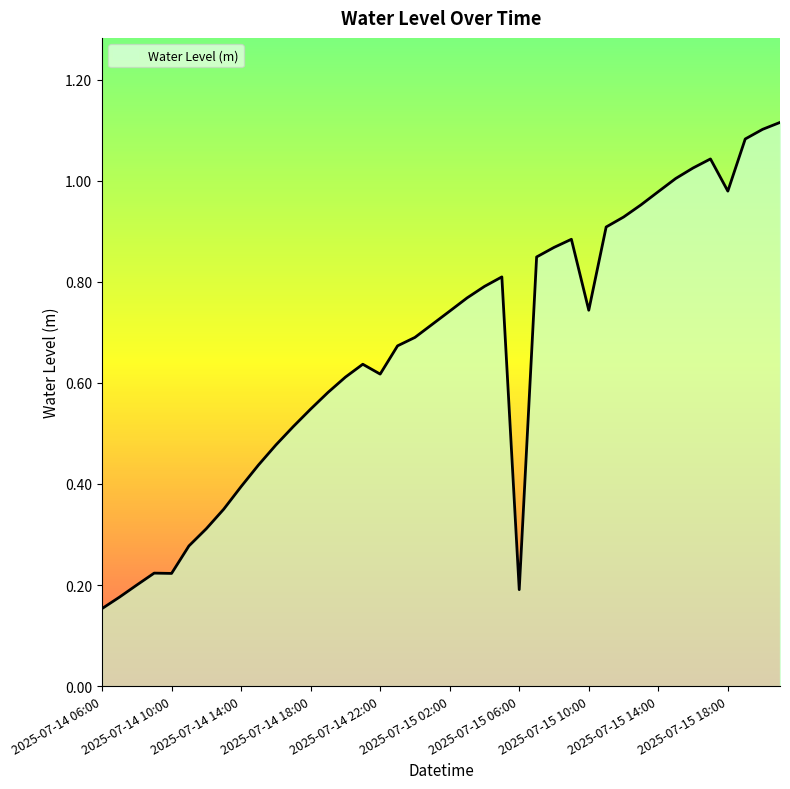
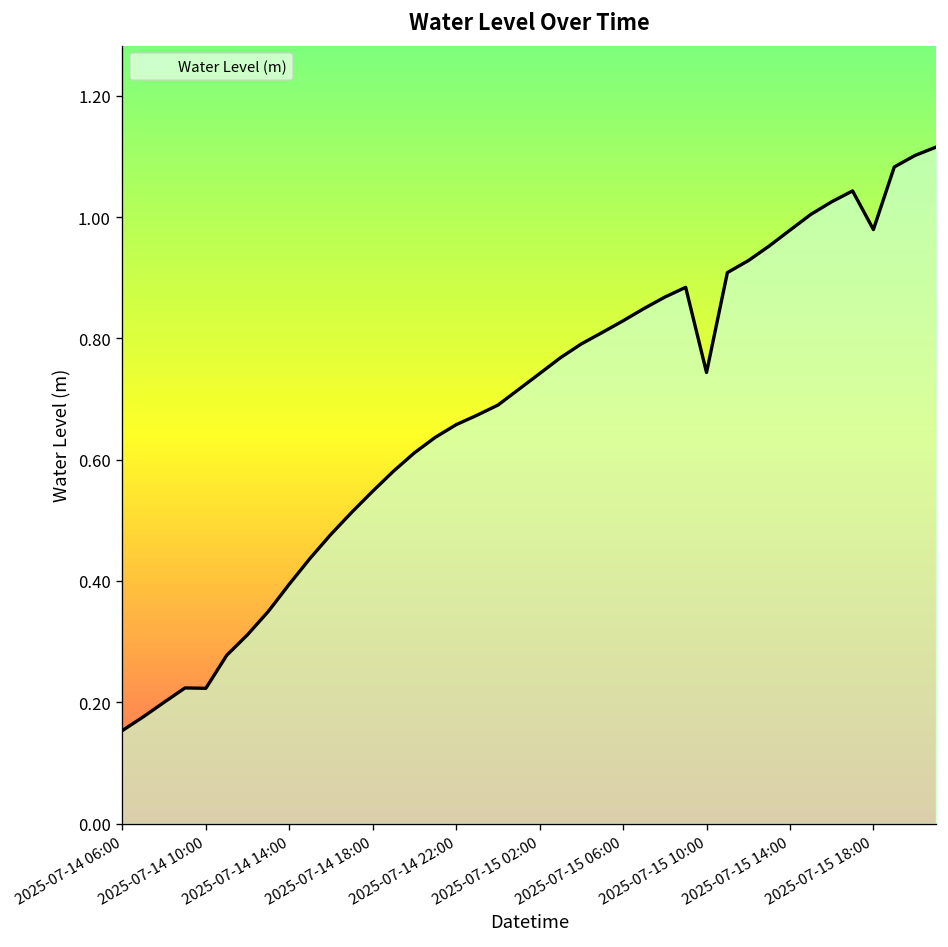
  {
    "2025-07-14 06:00": 0.15,
    "2025-07-14 10:00": 0.22,
    "2025-07-14 14:00": 0.39,
    "2025-07-14 18:00": 0.55,
-   "2025-07-14 22:00": 0.62,
+   "2025-07-14 22:00": 0.66,
    "2025-07-15 02:00": 0.74,
-   "2025-07-15 06:00": 0.19,
+   "2025-07-15 06:00": 0.83,
    "2025-07-15 10:00": 0.74,
    "2025-07-15 14:00": 0.98,
    "2025-07-15 18:00": 0.98
  }
